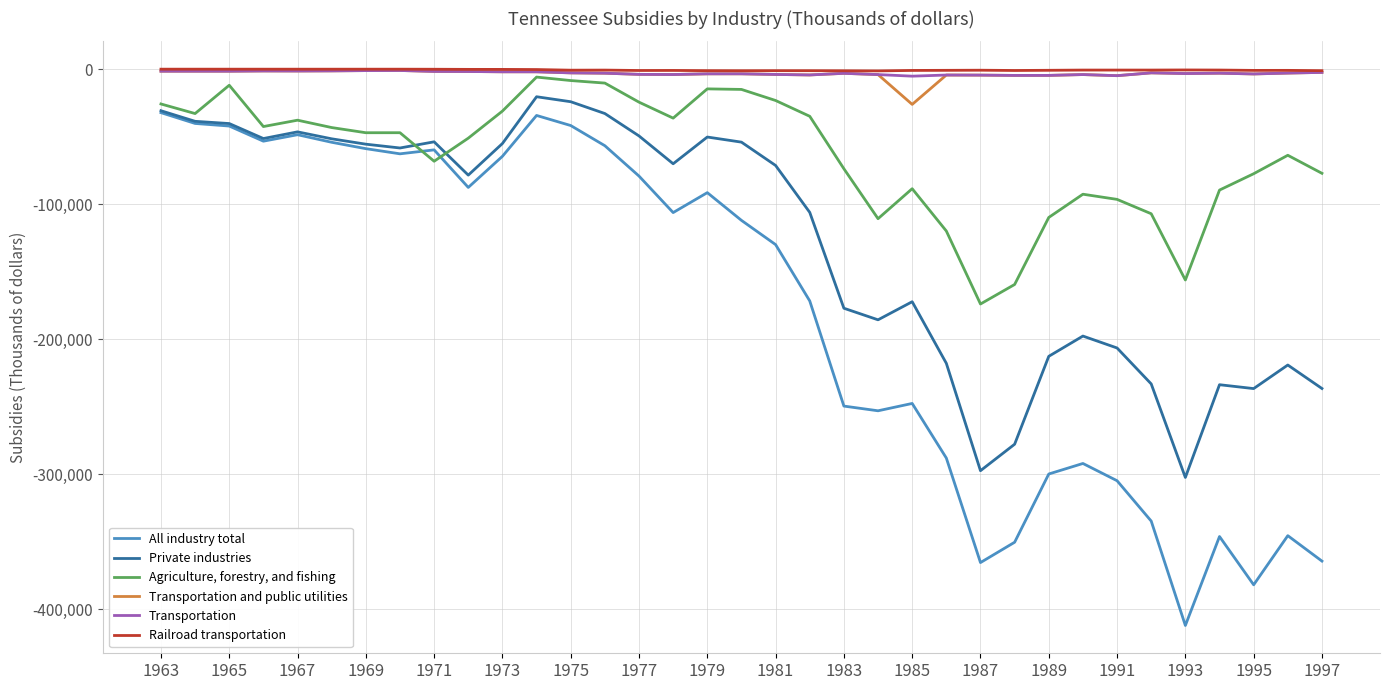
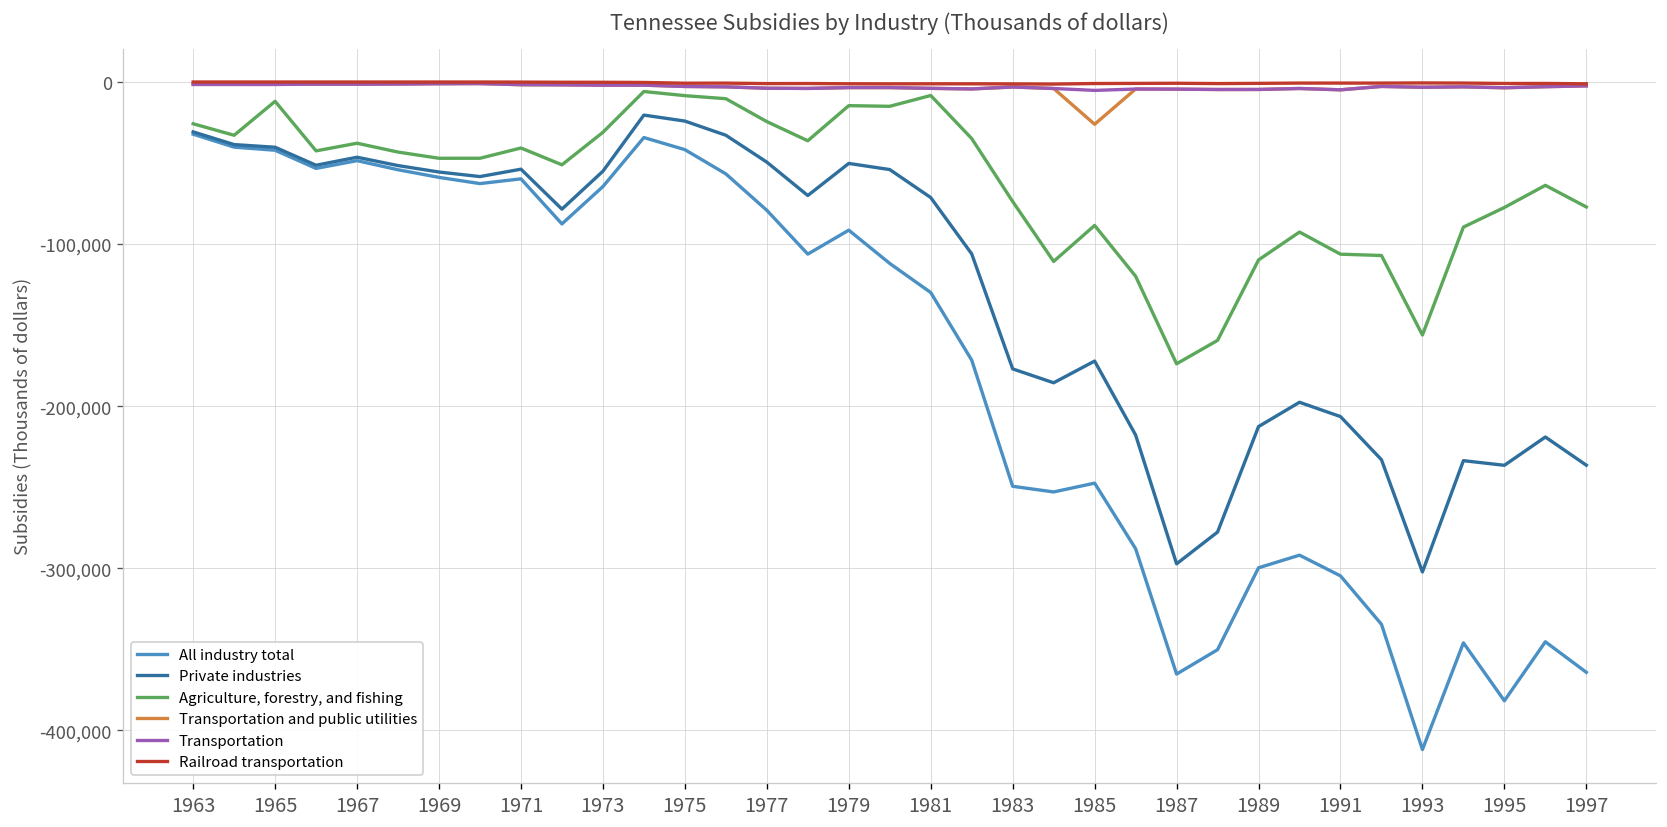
  {
    "Agriculture, forestry, and fishing": {
      "1963": "-26,000",
      "1965": "-12,000",
      "1967": "-38,000",
      "1969": "-47,000",
-     "1971": "-68,000",
+     "1971": "-41,000",
      "1973": "-31,000",
      "1975": "-8,000",
      "1977": "-24,000",
      "1979": "-15,000",
-     "1981": "-23,000",
+     "1981": "-8,000",
      "1983": "-74,000",
      "1985": "-89,000",
      "1987": "-174,000",
      "1989": "-110,000",
-     "1991": "-96,000",
+     "1991": "-106,000",
      "1993": "-156,000",
      "1995": "-77,000",
      "1997": "-77,000"
    },
    "Transportation and public utilities": {
      "1985": "-26,000"
    },
    "Transportation": {
      "1985": "-5,000"
    },
    "Railroad transportation": {
      "1975": "-1,000",
      "1977": "-1,000",
      "1979": "-1,000",
      "1981": "-1,000",
      "1985": "-1,000",
      "1987": "-1,000",
      "1989": "-1,000",
      "1991": "-1,000",
      "1993": "-1,000",
      "1995": "-1,000"
    }
  }
